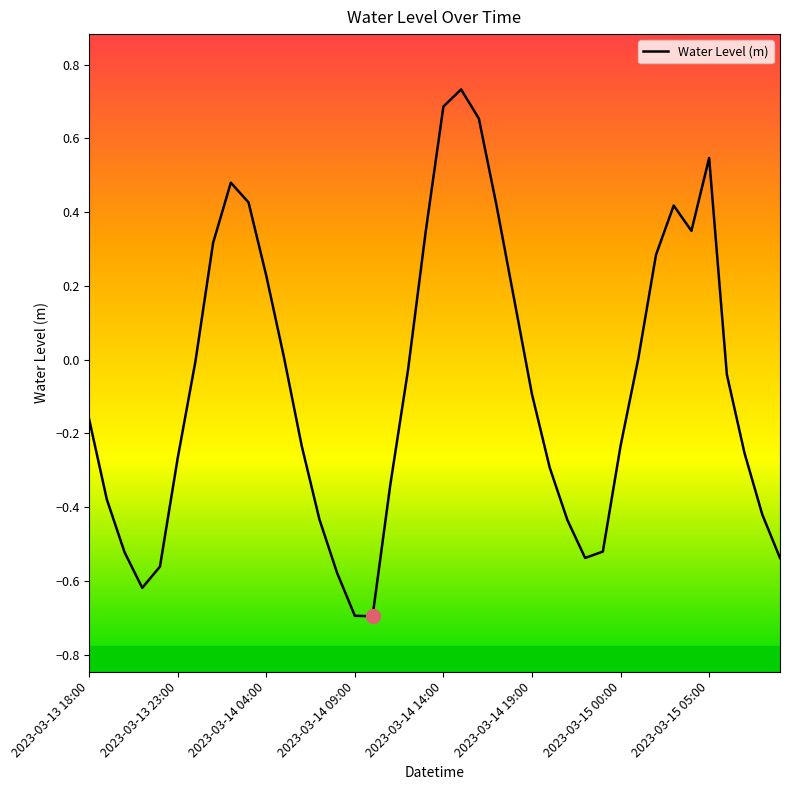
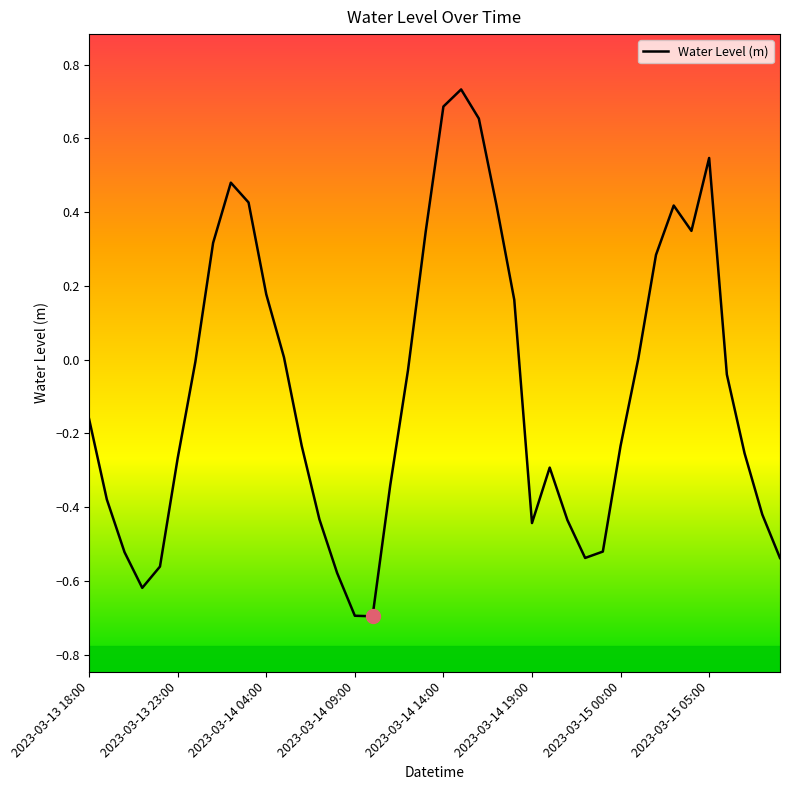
  {
    "Water Level (m)": {
      "2023-03-13 18:00": -0.16,
      "2023-03-13 23:00": -0.27,
-     "2023-03-14 04:00": 0.23,
+     "2023-03-14 04:00": 0.18,
      "2023-03-14 09:00": -0.69,
      "2023-03-14 14:00": 0.69,
-     "2023-03-14 19:00": -0.09,
+     "2023-03-14 19:00": -0.44,
      "2023-03-15 00:00": -0.23,
      "2023-03-15 05:00": 0.55
    }
  }
